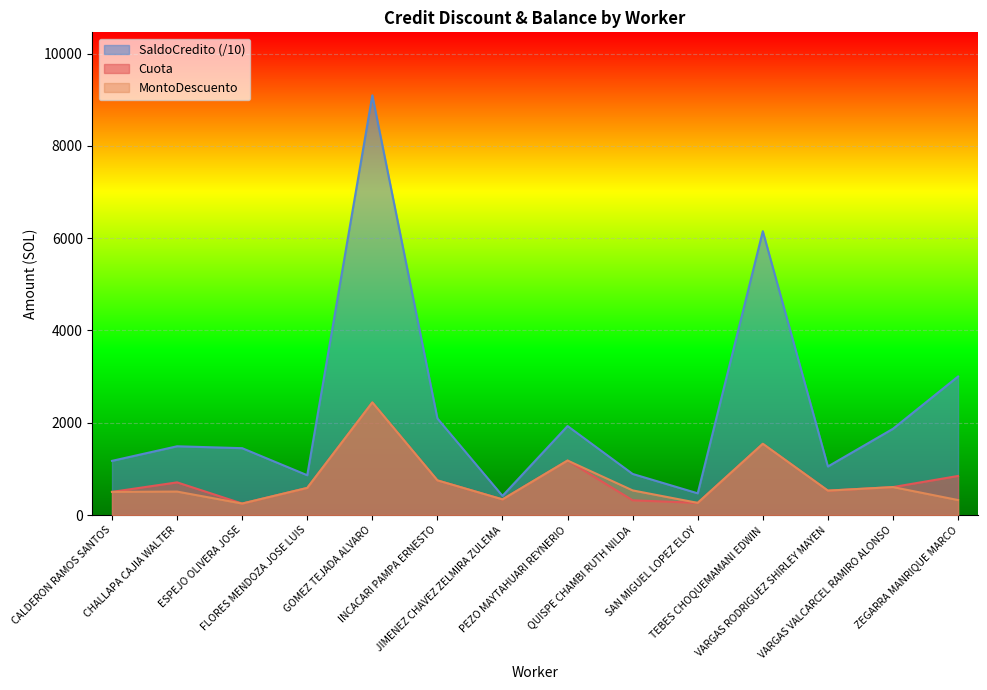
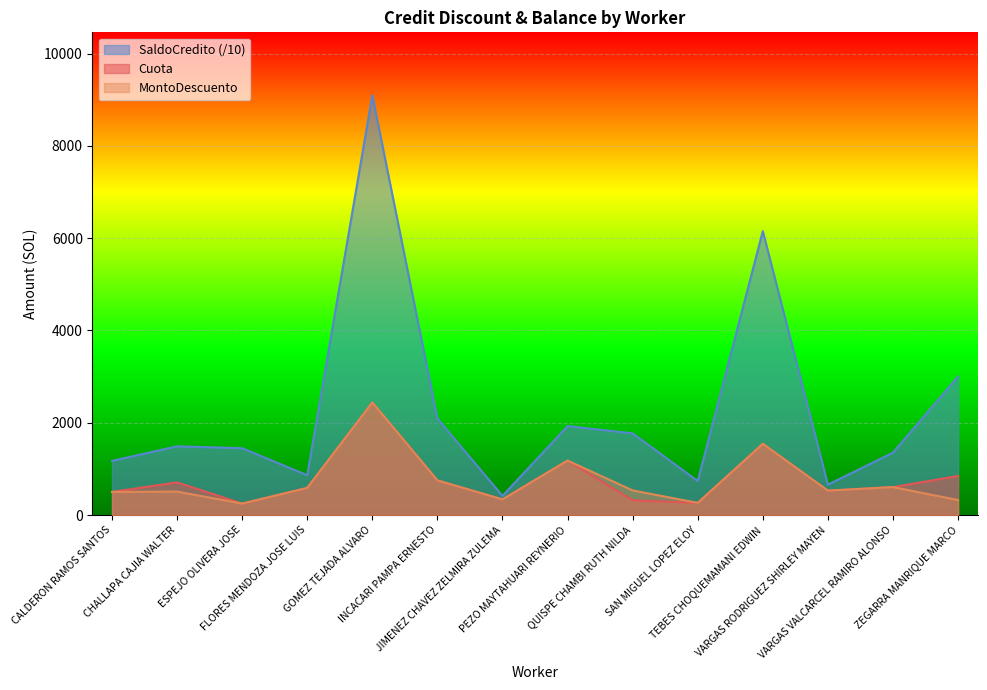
  {
    "SaldoCredito (/10)": {
      "CALDERON RAMOS SANTOS": 1200,
      "CHALLAPA CAJIA WALTER": 1500,
      "ESPEJO OLIVERA JOSE": 1400,
      "FLORES MENDOZA JOSE LUIS": 900,
      "GOMEZ TEJADA ALVARO": 9100,
      "INCACARI PAMPA ERNESTO": 2100,
      "JIMENEZ CHAVEZ ZELMIRA ZULEMA": 400,
      "PEZO MAYTAHUARI REYNERIO": 1900,
-     "QUISPE CHAMBI RUTH NILDA": 900,
-     "SAN MIGUEL LOPEZ ELOY": 500,
+     "QUISPE CHAMBI RUTH NILDA": 1800,
+     "SAN MIGUEL LOPEZ ELOY": 700,
      "TEBES CHOQUEMAMANI EDWIN": 6200,
-     "VARGAS RODRIGUEZ SHIRLEY MAYEN": 1100,
-     "VARGAS VALCARCEL RAMIRO ALONSO": 1900,
+     "VARGAS RODRIGUEZ SHIRLEY MAYEN": 700,
+     "VARGAS VALCARCEL RAMIRO ALONSO": 1400,
      "ZEGARRA MANRIQUE MARCO": 3000
    }
  }
